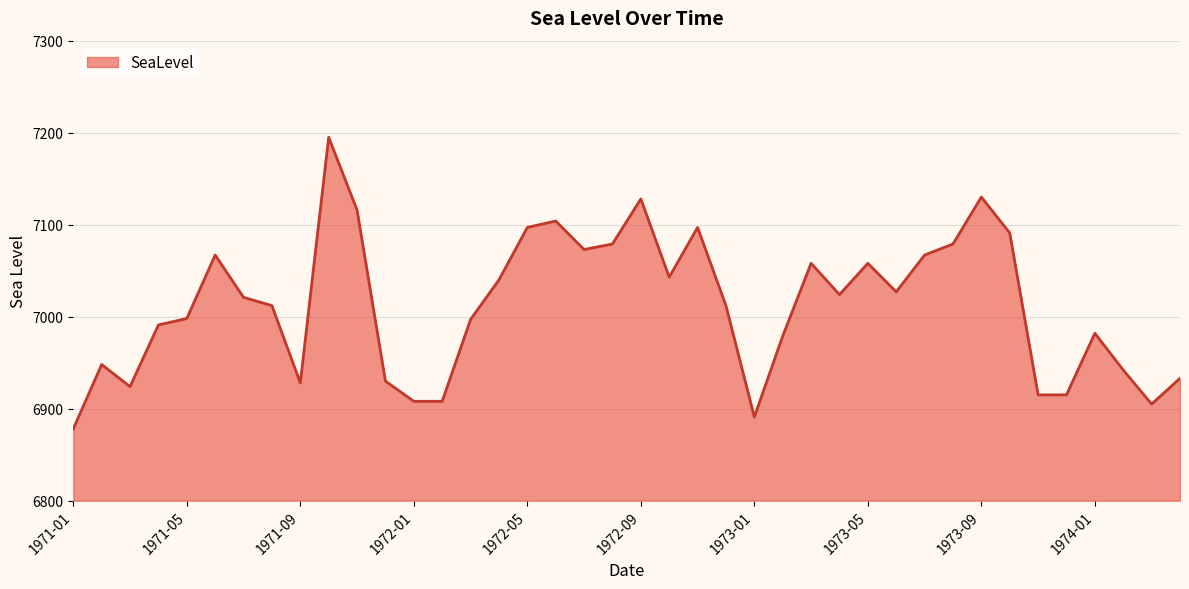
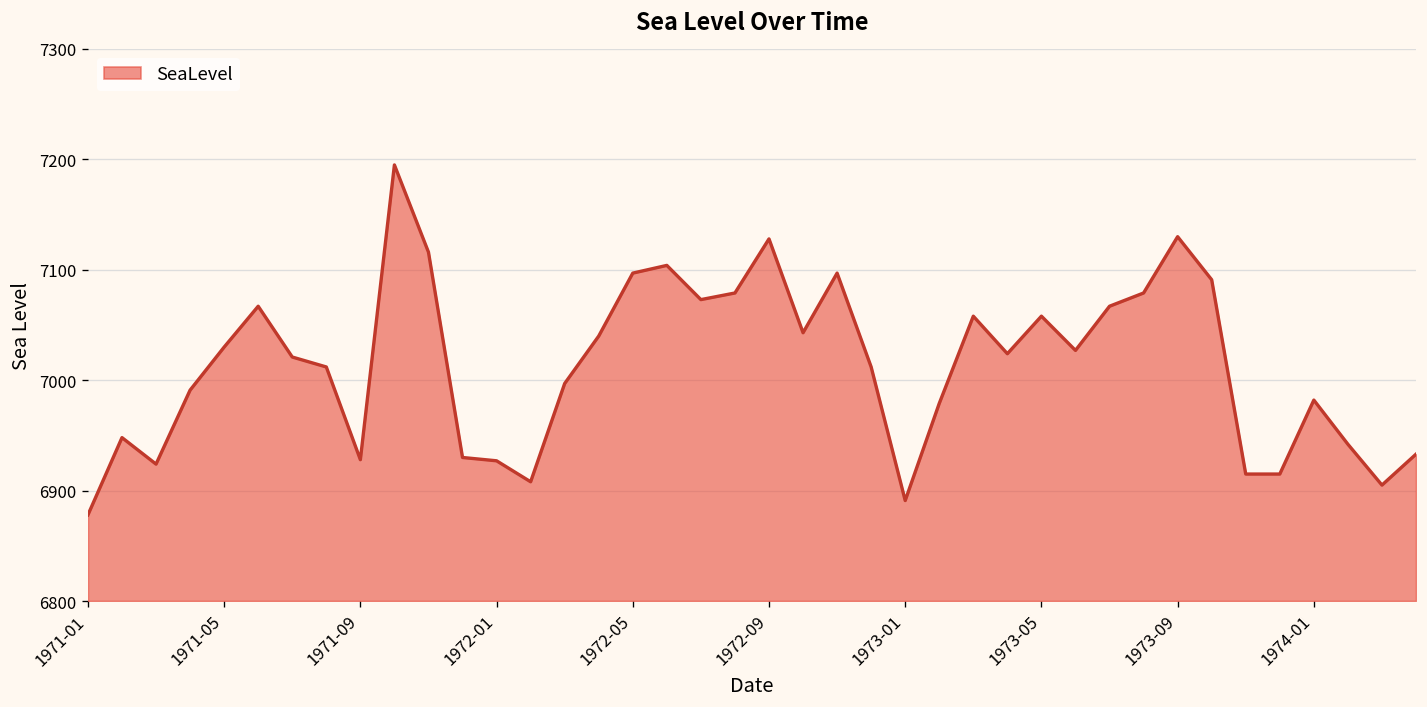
  {
    "1971-01": 6880,
-   "1971-05": 7000,
+   "1971-05": 7030,
    "1971-09": 6930,
-   "1972-01": 6910,
+   "1972-01": 6930,
    "1972-05": 7100,
    "1972-09": 7130,
    "1973-01": 6890,
    "1973-05": 7060,
    "1973-09": 7130,
    "1974-01": 6980
  }
